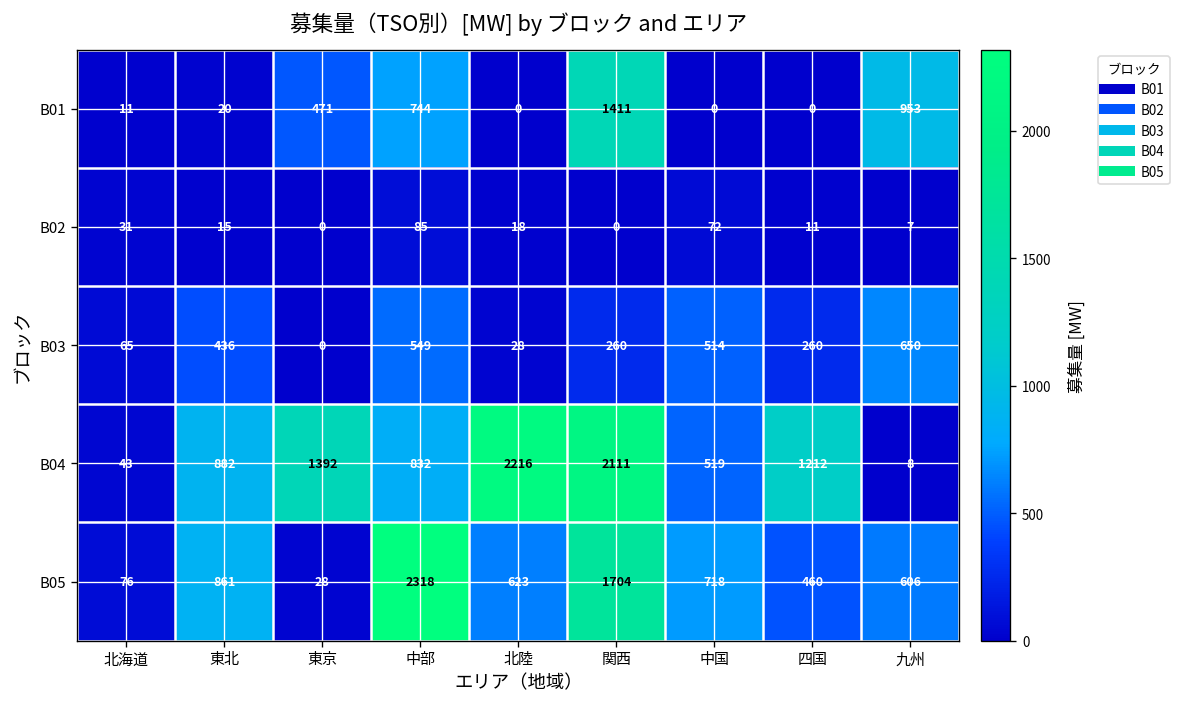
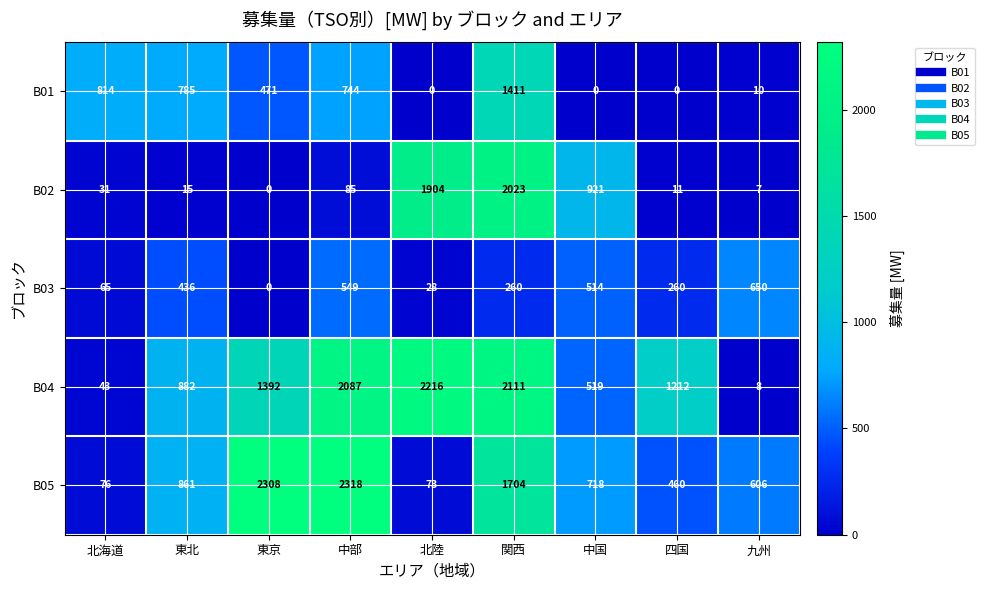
  {
    "B01": {
-     "北海道": 11,
-     "東北": 20,
+     "北海道": 814,
+     "東北": 785,
      "東京": 471,
      "中部": 744,
      "北陸": 0,
      "関西": 1411,
      "中国": 0,
      "四国": 0,
-     "九州": 953
+     "九州": 10
    },
    "B02": {
      "北海道": 31,
      "東北": 15,
      "東京": 0,
      "中部": 85,
-     "北陸": 18,
-     "関西": 0,
-     "中国": 72,
+     "北陸": 1904,
+     "関西": 2023,
+     "中国": 921,
      "四国": 11,
      "九州": 7
    },
    "B03": {
      "北海道": 65,
      "東北": 436,
      "東京": 0,
      "中部": 549,
      "北陸": 28,
      "関西": 260,
      "中国": 514,
      "四国": 260,
      "九州": 650
    },
    "B04": {
      "北海道": 43,
      "東北": 882,
      "東京": 1392,
-     "中部": 832,
+     "中部": 2087,
      "北陸": 2216,
      "関西": 2111,
      "中国": 519,
      "四国": 1212,
      "九州": 8
    },
    "B05": {
      "北海道": 76,
      "東北": 861,
-     "東京": 28,
+     "東京": 2308,
      "中部": 2318,
-     "北陸": 623,
+     "北陸": 73,
      "関西": 1704,
      "中国": 718,
      "四国": 460,
      "九州": 606
    }
  }
